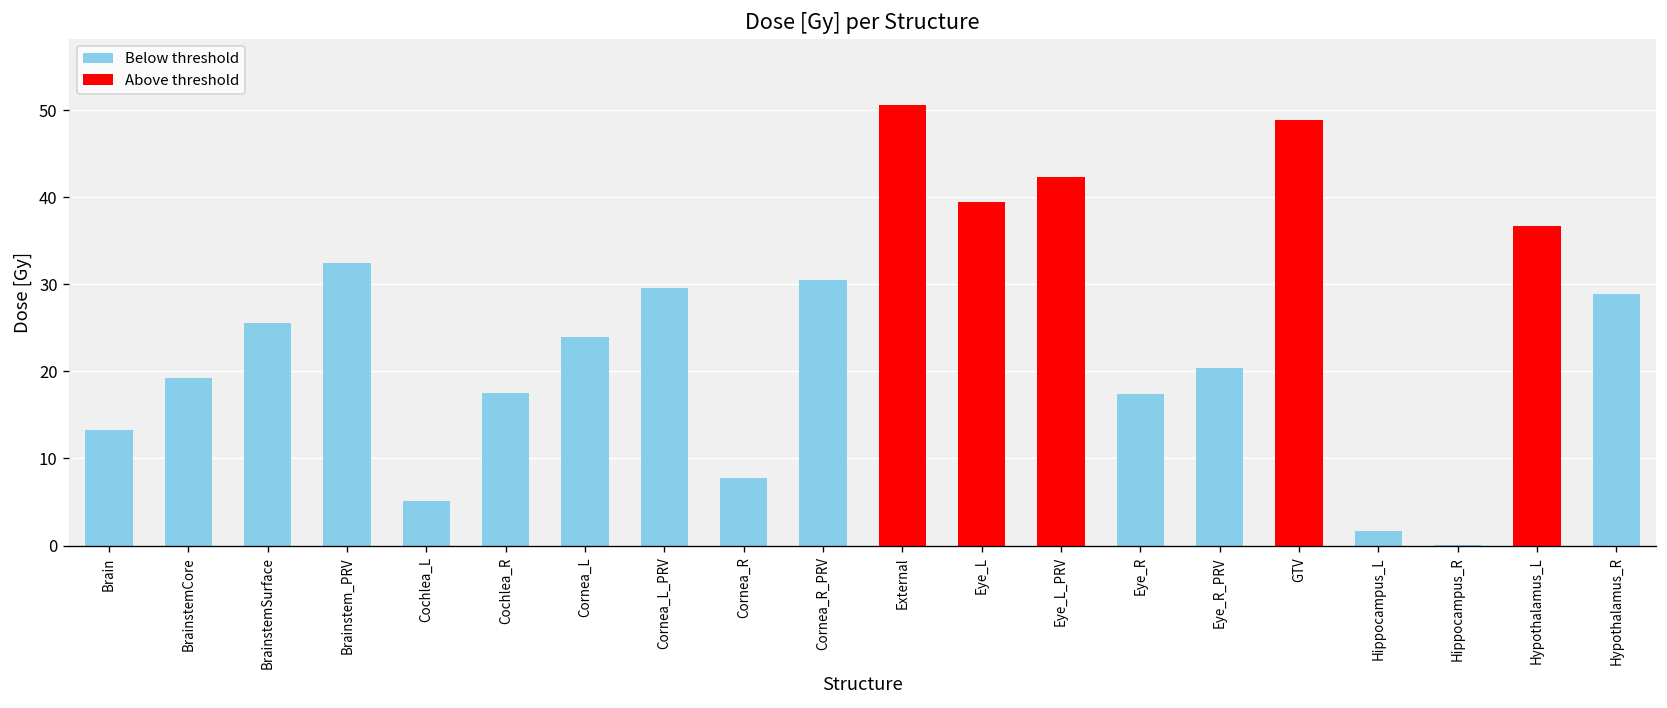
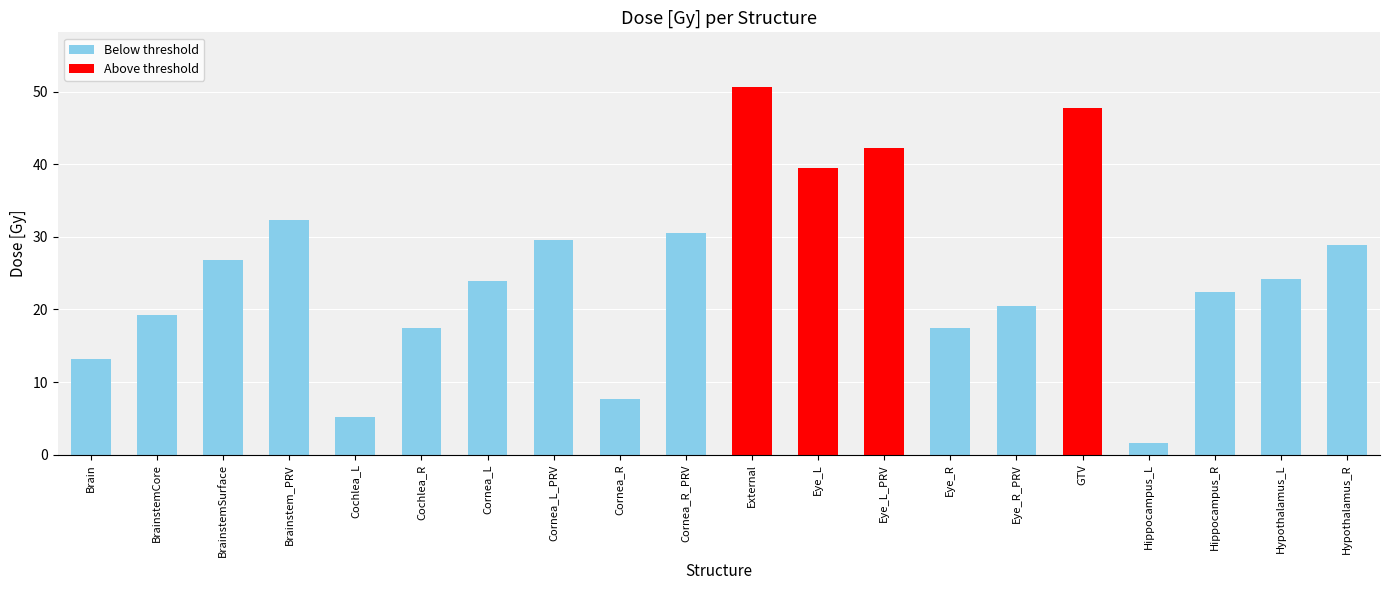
  {
    "Brain": 13,
    "BrainstemCore": 19,
-   "BrainstemSurface": 26,
+   "BrainstemSurface": 27,
    "Brainstem_PRV": 32,
    "Cochlea_L": 5,
    "Cochlea_R": 17,
    "Cornea_L": 24,
    "Cornea_L_PRV": 30,
    "Cornea_R": 8,
    "Cornea_R_PRV": 31,
    "External": 51,
    "Eye_L": 39,
    "Eye_L_PRV": 42,
    "Eye_R": 17,
    "Eye_R_PRV": 20,
-   "GTV": 49,
+   "GTV": 48,
    "Hippocampus_L": 2,
-   "Hippocampus_R": 0,
-   "Hypothalamus_L": 37,
+   "Hippocampus_R": 22,
+   "Hypothalamus_L": 24,
    "Hypothalamus_R": 29
  }
